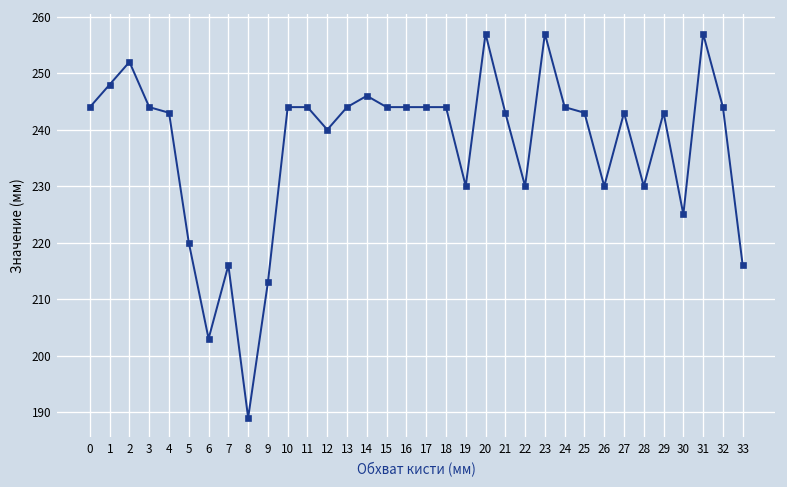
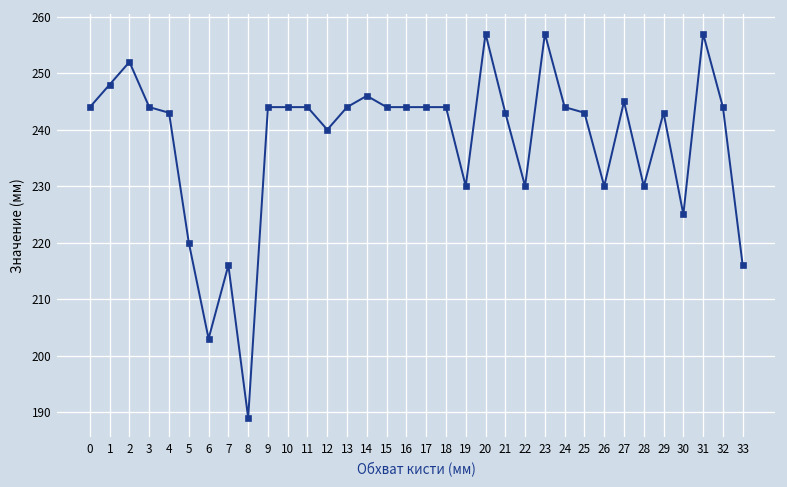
  {
    "0": 244,
    "1": 248,
    "2": 252,
    "3": 244,
    "4": 243,
    "5": 220,
    "6": 203,
    "7": 216,
    "8": 189,
-   "9": 213,
+   "9": 244,
    "10": 244,
    "11": 244,
    "12": 240,
    "13": 244,
    "14": 246,
    "15": 244,
    "16": 244,
    "17": 244,
    "18": 244,
    "19": 230,
    "20": 257,
    "21": 243,
    "22": 230,
    "23": 257,
    "24": 244,
    "25": 243,
    "26": 230,
-   "27": 243,
+   "27": 245,
    "28": 230,
    "29": 243,
    "30": 225,
    "31": 257,
    "32": 244,
    "33": 216
  }
